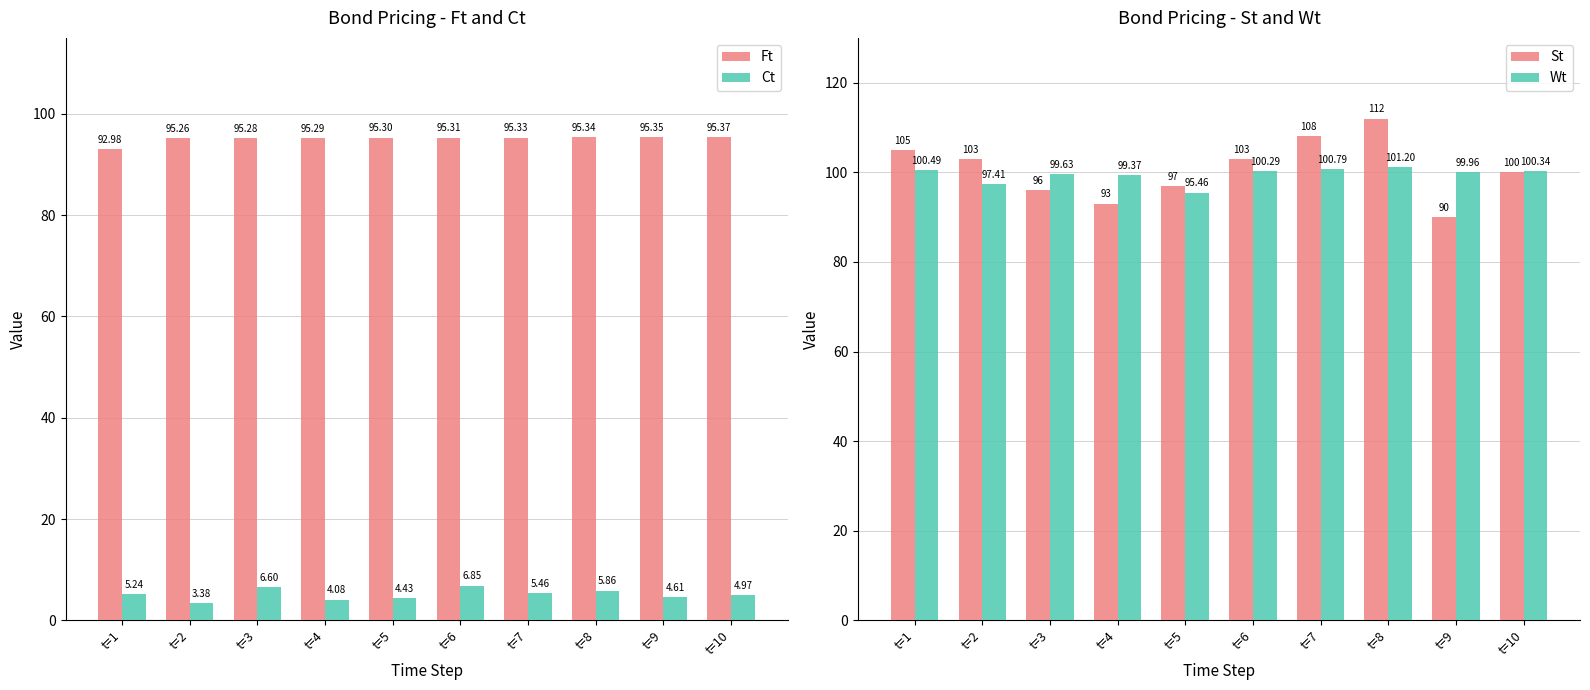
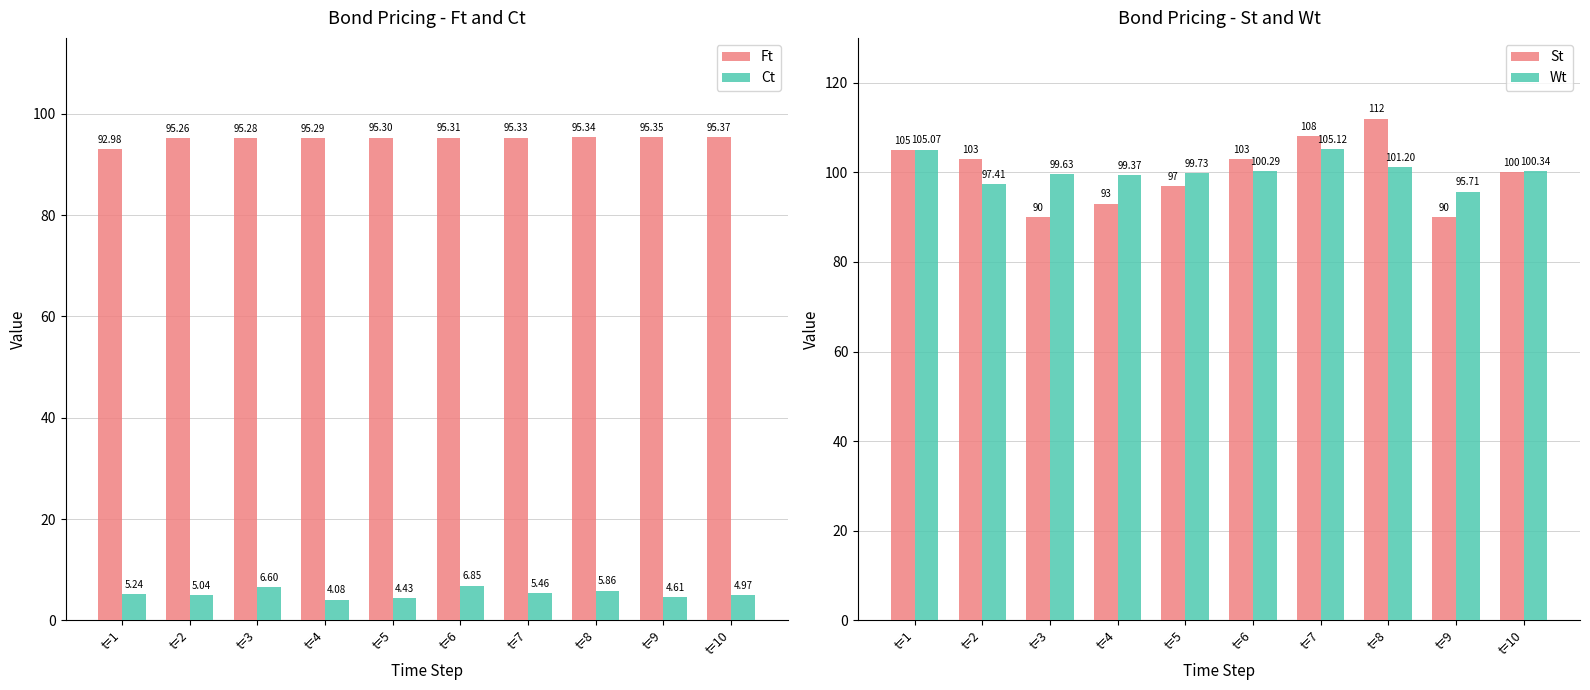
  {
    "Bond Pricing - Ft and Ct": {
      "Ft": {
        "t=1": 92.98,
        "t=2": 95.26,
        "t=3": 95.28,
        "t=4": 95.29,
        "t=5": 95.30,
        "t=6": 95.31,
        "t=7": 95.33,
        "t=8": 95.34,
        "t=9": 95.35,
        "t=10": 95.37
      },
      "Ct": {
        "t=1": 5.24,
-       "t=2": 3.38,
+       "t=2": 5.04,
        "t=3": 6.60,
        "t=4": 4.08,
        "t=5": 4.43,
        "t=6": 6.85,
        "t=7": 5.46,
        "t=8": 5.86,
        "t=9": 4.61,
        "t=10": 4.97
      }
    },
    "Bond Pricing - St and Wt": {
      "St": {
        "t=1": 105,
        "t=2": 103,
-       "t=3": 96,
+       "t=3": 90,
        "t=4": 93,
        "t=5": 97,
        "t=6": 103,
        "t=7": 108,
        "t=8": 112,
        "t=9": 90,
        "t=10": 100
      },
      "Wt": {
-       "t=1": 100.49,
+       "t=1": 105.07,
        "t=2": 97.41,
        "t=3": 99.63,
        "t=4": 99.37,
-       "t=5": 95.46,
+       "t=5": 99.73,
        "t=6": 100.29,
-       "t=7": 100.79,
+       "t=7": 105.12,
        "t=8": 101.20,
-       "t=9": 99.96,
+       "t=9": 95.71,
        "t=10": 100.34
      }
    }
  }
